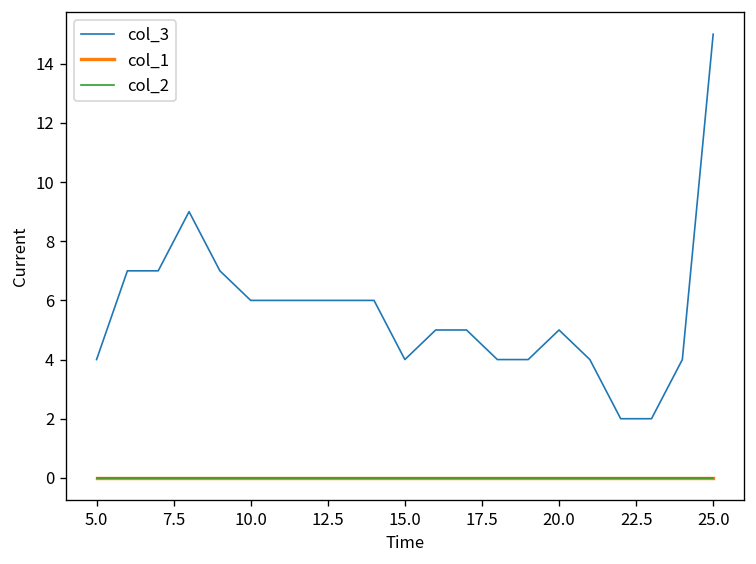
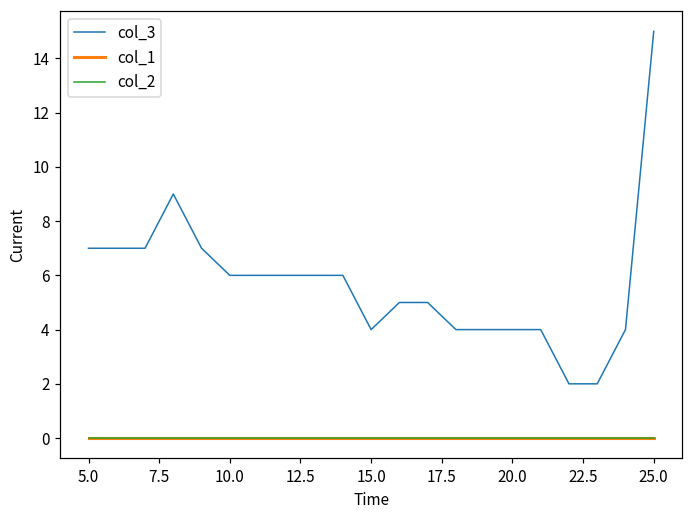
  {
    "col_3": {
-     "5.0": 4,
+     "5.0": 7,
      "10.0": 6,
      "15.0": 4,
-     "20.0": 5,
+     "20.0": 4,
      "25.0": 15
    },
    "col_2": {
      "5.0": 0,
      "10.0": 0,
      "15.0": 0,
      "20.0": 0,
      "25.0": 0
    }
  }
